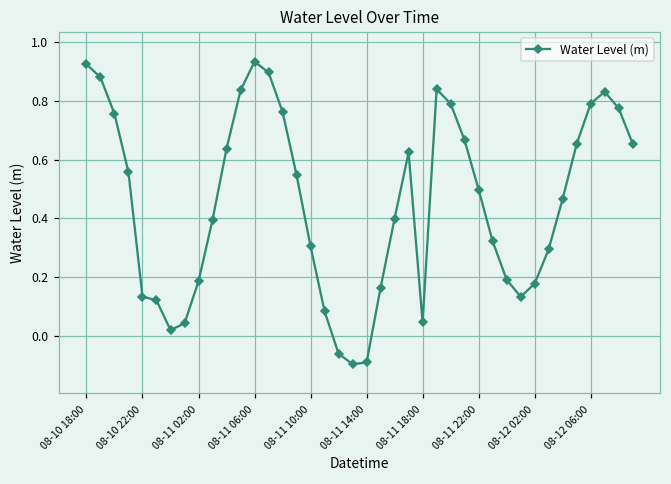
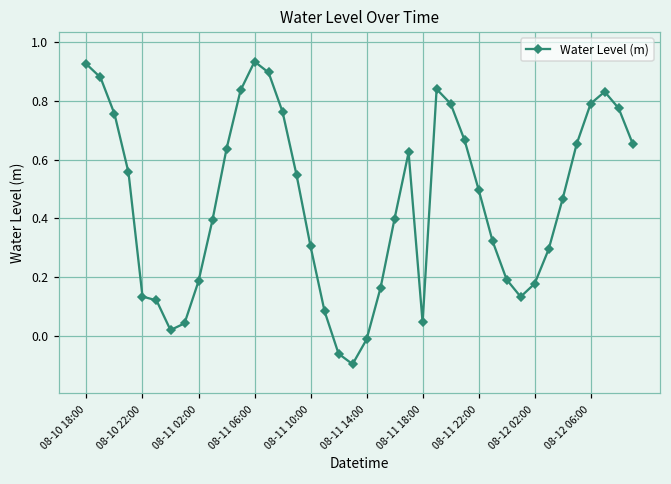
  {
    "08-10 18:00": 0.93,
    "08-10 22:00": 0.13,
    "08-11 02:00": 0.19,
    "08-11 06:00": 0.93,
    "08-11 10:00": 0.30,
-   "08-11 14:00": -0.09,
+   "08-11 14:00": -0.01,
    "08-11 18:00": 0.04,
    "08-11 22:00": 0.50,
    "08-12 02:00": 0.18,
    "08-12 06:00": 0.79
  }
